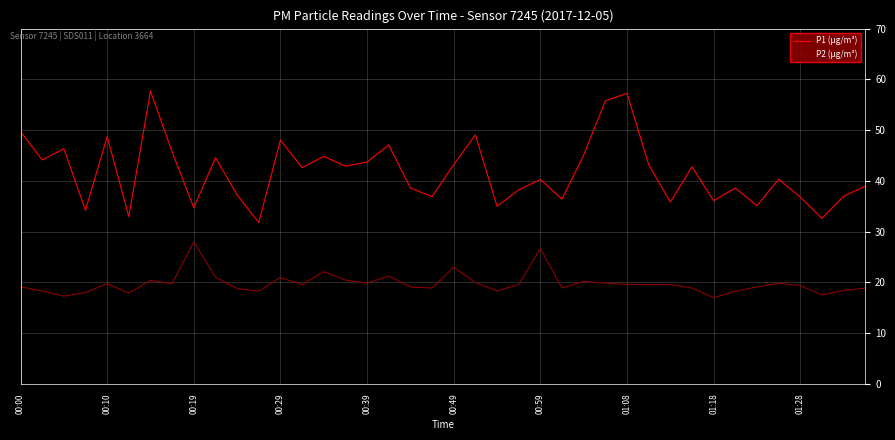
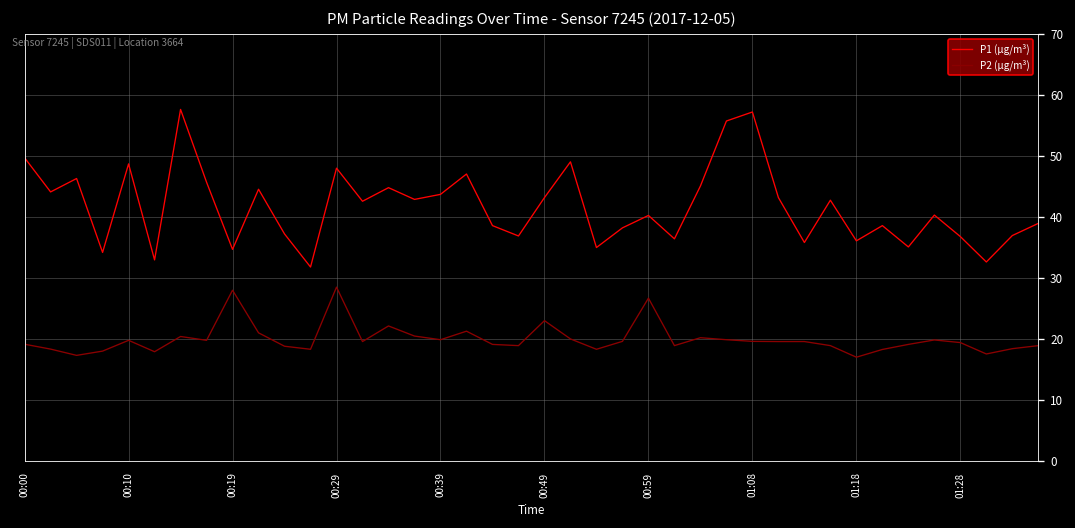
  {
    "P1 (µg/m³)": {
      "00:00": 50,
      "00:10": 49,
      "00:19": 35,
      "00:29": 48,
      "00:39": 44,
      "00:49": 43,
      "00:59": 40,
      "01:08": 57,
      "01:18": 36,
      "01:28": 37
    },
    "P2 (µg/m³)": {
      "00:00": 19,
      "00:10": 20,
      "00:19": 28,
-     "00:29": 21,
+     "00:29": 29,
      "00:39": 20,
      "00:49": 23,
      "00:59": 27,
      "01:08": 20,
      "01:18": 17,
      "01:28": 19
    }
  }
